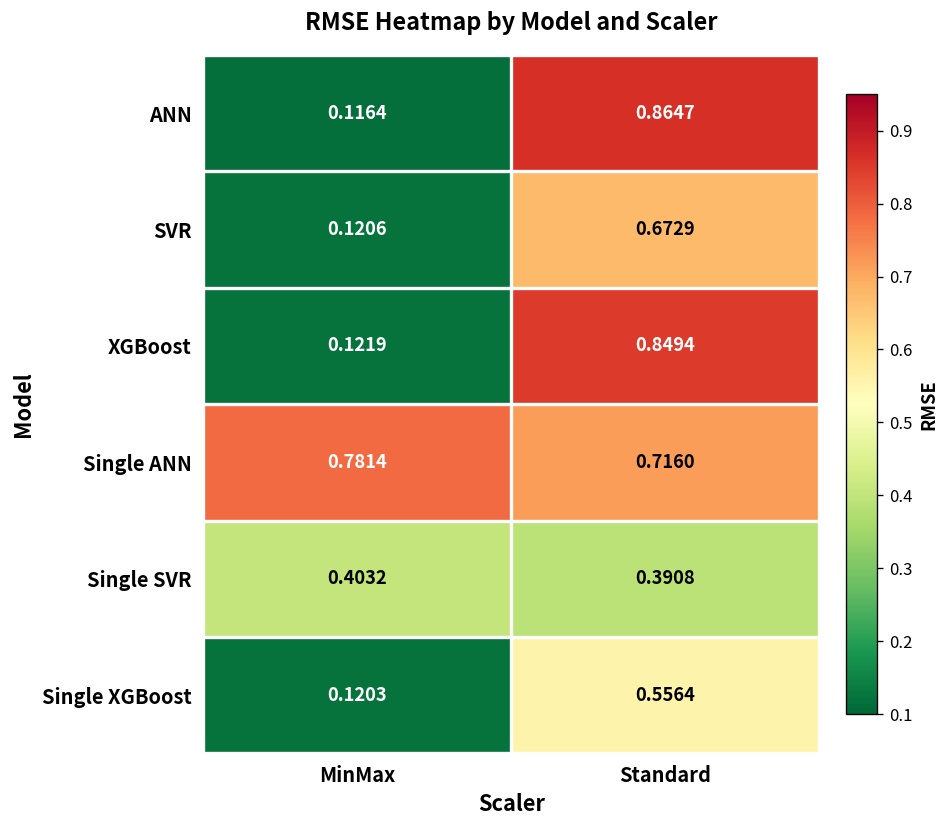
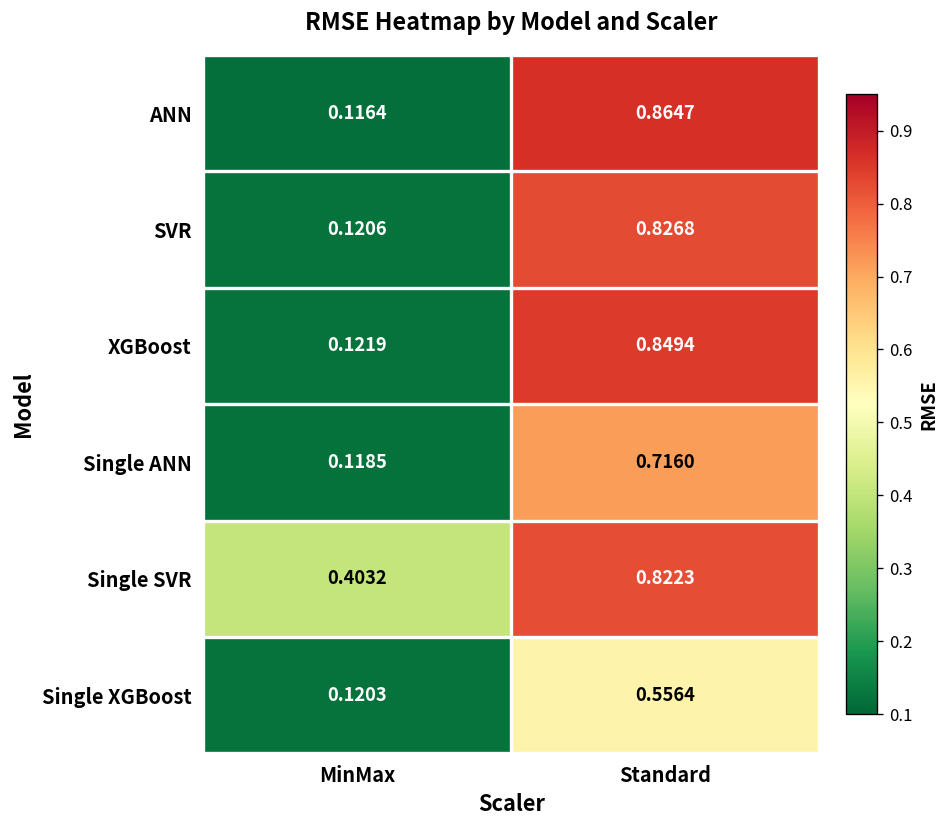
  {
    "ANN": {
      "MinMax": 0.1164,
      "Standard": 0.8647
    },
    "SVR": {
      "MinMax": 0.1206,
-     "Standard": 0.6729
+     "Standard": 0.8268
    },
    "XGBoost": {
      "MinMax": 0.1219,
      "Standard": 0.8494
    },
    "Single ANN": {
-     "MinMax": 0.7814,
+     "MinMax": 0.1185,
      "Standard": 0.7160
    },
    "Single SVR": {
      "MinMax": 0.4032,
-     "Standard": 0.3908
+     "Standard": 0.8223
    },
    "Single XGBoost": {
      "MinMax": 0.1203,
      "Standard": 0.5564
    }
  }
